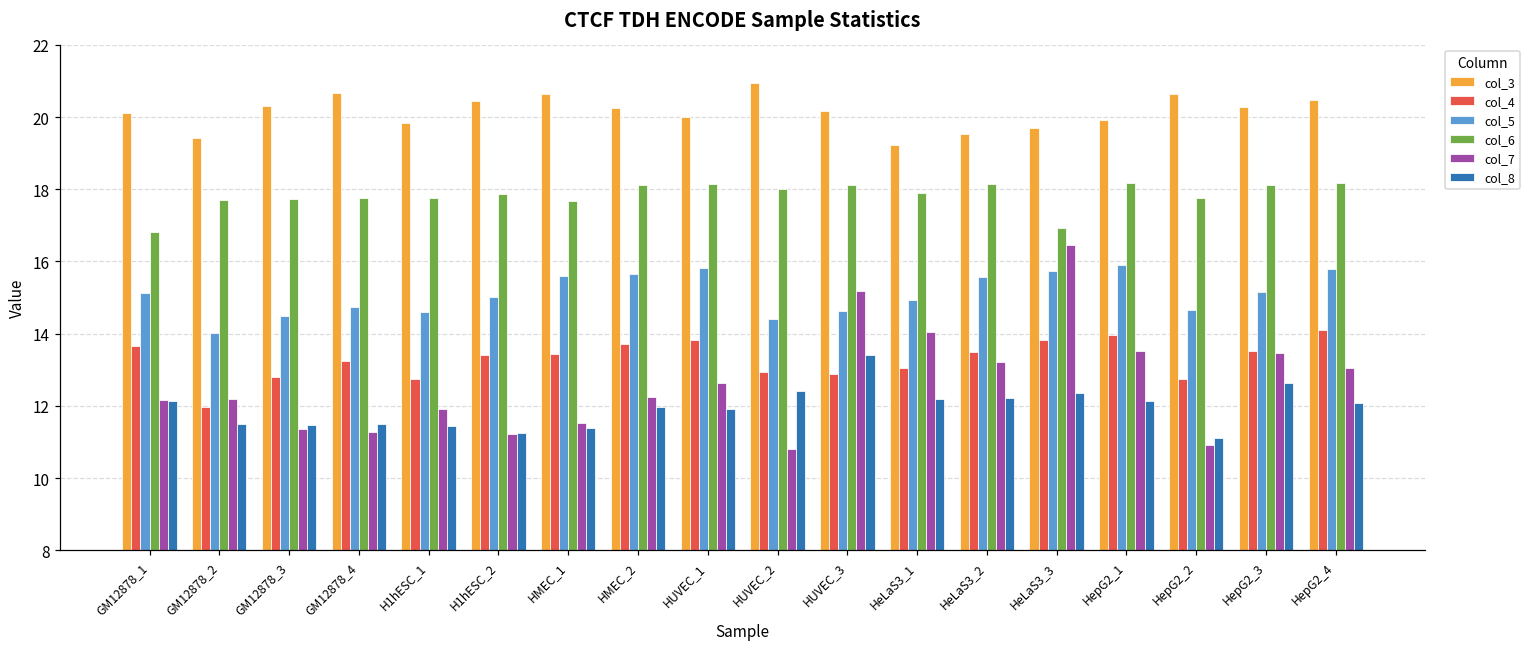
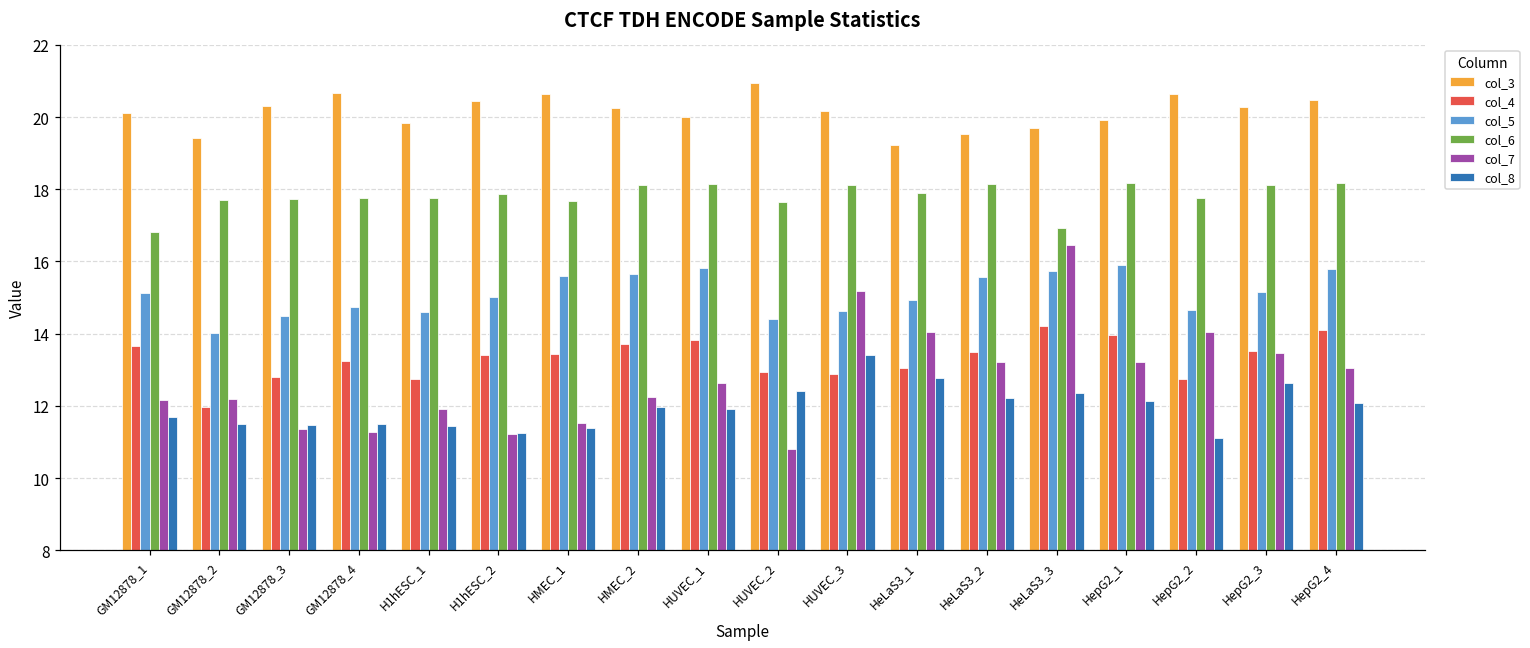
  {
    "col_3": {
      "GM12878_1": 20.1,
      "GM12878_2": 19.4,
      "GM12878_3": 20.3,
      "GM12878_4": 20.7,
      "H1hESC_1": 19.8,
      "H1hESC_2": 20.4,
      "HMEC_1": 20.6,
      "HMEC_2": 20.2,
      "HUVEC_1": 20.0,
      "HUVEC_2": 21.0,
      "HUVEC_3": 20.2,
      "HeLaS3_1": 19.2,
      "HeLaS3_2": 19.5,
      "HeLaS3_3": 19.7,
      "HepG2_1": 19.9,
      "HepG2_2": 20.6,
      "HepG2_3": 20.3,
      "HepG2_4": 20.5
    },
    "col_4": {
      "GM12878_1": 13.7,
      "GM12878_2": 12.0,
      "GM12878_3": 12.8,
      "GM12878_4": 13.3,
      "H1hESC_1": 12.8,
      "H1hESC_2": 13.4,
      "HMEC_1": 13.4,
      "HMEC_2": 13.7,
      "HUVEC_1": 13.8,
      "HUVEC_2": 12.9,
      "HUVEC_3": 12.9,
      "HeLaS3_1": 13.0,
      "HeLaS3_2": 13.5,
-     "HeLaS3_3": 13.8,
+     "HeLaS3_3": 14.2,
      "HepG2_1": 14.0,
      "HepG2_2": 12.7,
      "HepG2_3": 13.5,
      "HepG2_4": 14.1
    },
    "col_5": {
      "GM12878_1": 15.1,
      "GM12878_2": 14.0,
      "GM12878_3": 14.5,
      "GM12878_4": 14.7,
      "H1hESC_1": 14.6,
      "H1hESC_2": 15.0,
      "HMEC_1": 15.6,
      "HMEC_2": 15.7,
      "HUVEC_1": 15.8,
      "HUVEC_2": 14.4,
      "HUVEC_3": 14.6,
      "HeLaS3_1": 14.9,
      "HeLaS3_2": 15.6,
      "HeLaS3_3": 15.7,
      "HepG2_1": 15.9,
      "HepG2_2": 14.7,
      "HepG2_3": 15.2,
      "HepG2_4": 15.8
    },
    "col_6": {
      "GM12878_1": 16.8,
      "GM12878_2": 17.7,
      "GM12878_3": 17.7,
      "GM12878_4": 17.8,
      "H1hESC_1": 17.8,
      "H1hESC_2": 17.9,
      "HMEC_1": 17.7,
      "HMEC_2": 18.1,
      "HUVEC_1": 18.1,
-     "HUVEC_2": 18.0,
+     "HUVEC_2": 17.7,
      "HUVEC_3": 18.1,
      "HeLaS3_1": 17.9,
      "HeLaS3_2": 18.1,
      "HeLaS3_3": 16.9,
      "HepG2_1": 18.2,
      "HepG2_2": 17.8,
      "HepG2_3": 18.1,
      "HepG2_4": 18.2
    },
    "col_7": {
      "GM12878_1": 12.2,
      "GM12878_2": 12.2,
      "GM12878_3": 11.4,
      "GM12878_4": 11.3,
      "H1hESC_1": 11.9,
      "H1hESC_2": 11.2,
      "HMEC_1": 11.5,
      "HMEC_2": 12.3,
      "HUVEC_1": 12.6,
      "HUVEC_2": 10.8,
      "HUVEC_3": 15.2,
      "HeLaS3_1": 14.0,
      "HeLaS3_2": 13.2,
      "HeLaS3_3": 16.5,
-     "HepG2_1": 13.5,
-     "HepG2_2": 10.9,
+     "HepG2_1": 13.2,
+     "HepG2_2": 14.1,
      "HepG2_3": 13.5,
      "HepG2_4": 13.1
    },
    "col_8": {
-     "GM12878_1": 12.1,
+     "GM12878_1": 11.7,
      "GM12878_2": 11.5,
      "GM12878_3": 11.5,
      "GM12878_4": 11.5,
      "H1hESC_1": 11.4,
      "H1hESC_2": 11.2,
      "HMEC_1": 11.4,
      "HMEC_2": 12.0,
      "HUVEC_1": 11.9,
      "HUVEC_2": 12.4,
      "HUVEC_3": 13.4,
-     "HeLaS3_1": 12.2,
+     "HeLaS3_1": 12.8,
      "HeLaS3_2": 12.2,
      "HeLaS3_3": 12.4,
      "HepG2_1": 12.1,
      "HepG2_2": 11.1,
      "HepG2_3": 12.6,
      "HepG2_4": 12.1
    }
  }
